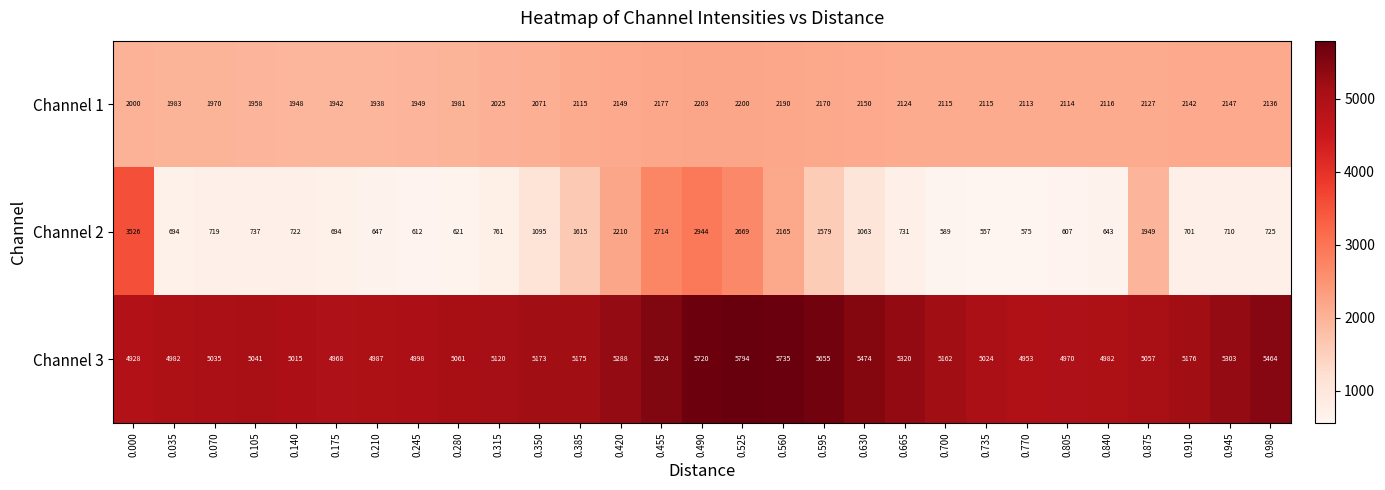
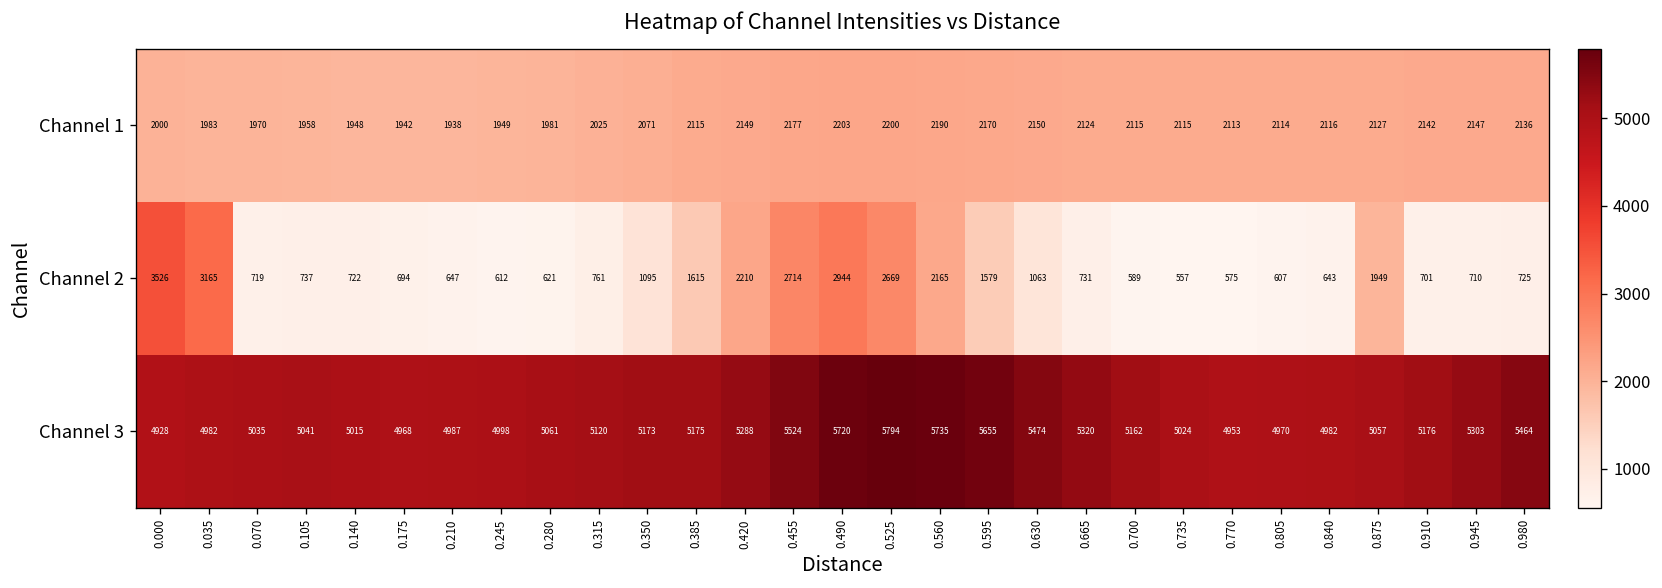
  {
    "Channel 1": {
      "0.000": 2000,
      "0.035": 1983,
      "0.070": 1970,
      "0.105": 1958,
      "0.140": 1948,
      "0.175": 1942,
      "0.210": 1938,
      "0.245": 1949,
      "0.280": 1981,
      "0.315": 2025,
      "0.350": 2071,
      "0.385": 2115,
      "0.420": 2149,
      "0.455": 2177,
      "0.490": 2203,
      "0.525": 2200,
      "0.560": 2190,
      "0.595": 2170,
      "0.630": 2150,
      "0.665": 2124,
      "0.700": 2115,
      "0.735": 2115,
      "0.770": 2113,
      "0.805": 2114,
      "0.840": 2116,
      "0.875": 2127,
      "0.910": 2142,
      "0.945": 2147,
      "0.980": 2136
    },
    "Channel 2": {
      "0.000": 3526,
-     "0.035": 694,
+     "0.035": 3165,
      "0.070": 719,
      "0.105": 737,
      "0.140": 722,
      "0.175": 694,
      "0.210": 647,
      "0.245": 612,
      "0.280": 621,
      "0.315": 761,
      "0.350": 1095,
      "0.385": 1615,
      "0.420": 2210,
      "0.455": 2714,
      "0.490": 2944,
      "0.525": 2669,
      "0.560": 2165,
      "0.595": 1579,
      "0.630": 1063,
      "0.665": 731,
      "0.700": 589,
      "0.735": 557,
      "0.770": 575,
      "0.805": 607,
      "0.840": 643,
      "0.875": 1949,
      "0.910": 701,
      "0.945": 710,
      "0.980": 725
    },
    "Channel 3": {
      "0.000": 4928,
      "0.035": 4982,
      "0.070": 5035,
      "0.105": 5041,
      "0.140": 5015,
      "0.175": 4968,
      "0.210": 4987,
      "0.245": 4998,
      "0.280": 5061,
      "0.315": 5120,
      "0.350": 5173,
      "0.385": 5175,
      "0.420": 5288,
      "0.455": 5524,
      "0.490": 5720,
      "0.525": 5794,
      "0.560": 5735,
      "0.595": 5655,
      "0.630": 5474,
      "0.665": 5320,
      "0.700": 5162,
      "0.735": 5024,
      "0.770": 4953,
      "0.805": 4970,
      "0.840": 4982,
      "0.875": 5057,
      "0.910": 5176,
      "0.945": 5303,
      "0.980": 5464
    }
  }
